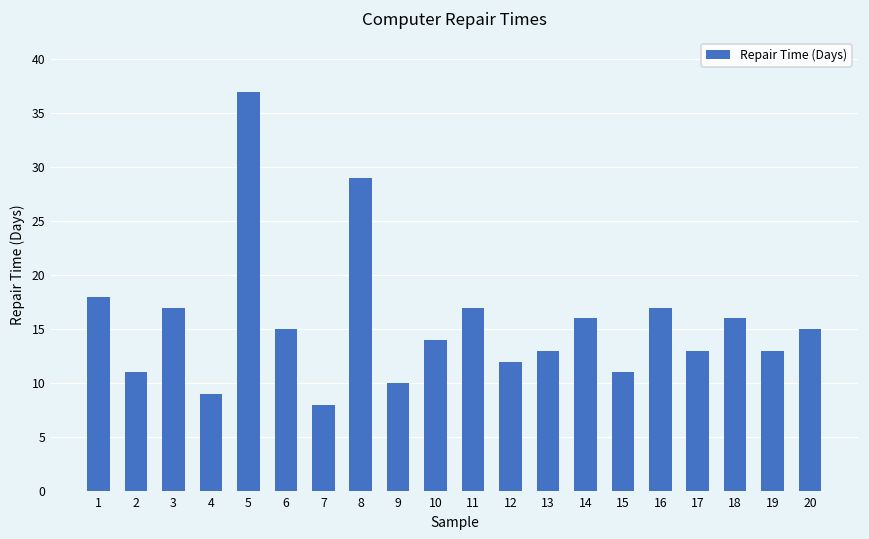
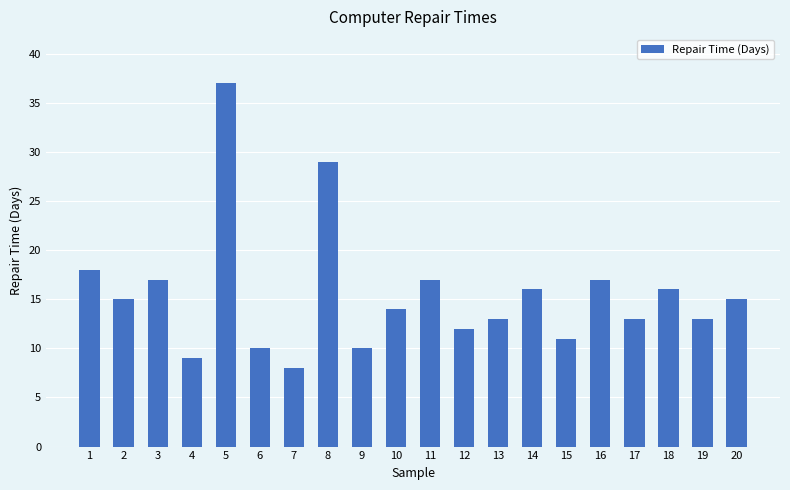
  {
    "1": 18,
-   "2": 11,
+   "2": 15,
    "3": 17,
    "4": 9,
    "5": 37,
-   "6": 15,
+   "6": 10,
    "7": 8,
    "8": 29,
    "9": 10,
    "10": 14,
    "11": 17,
    "12": 12,
    "13": 13,
    "14": 16,
    "15": 11,
    "16": 17,
    "17": 13,
    "18": 16,
    "19": 13,
    "20": 15
  }
